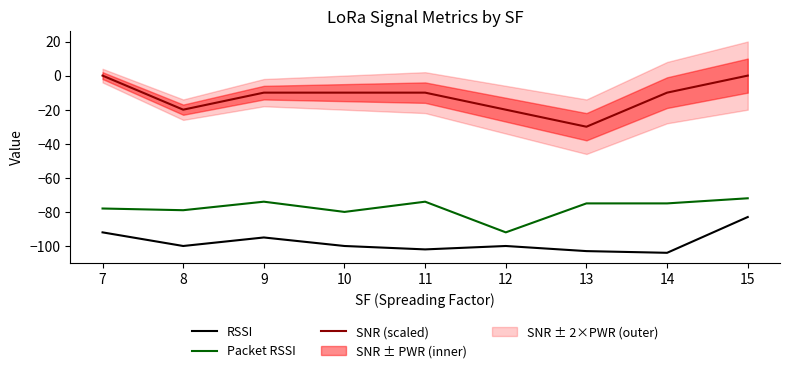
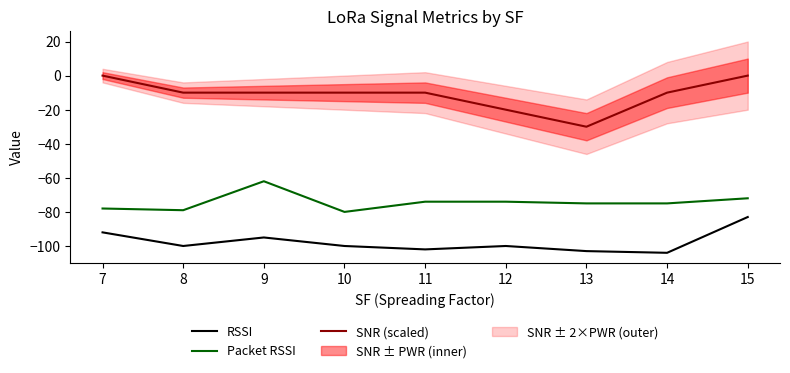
  {
    "RSSI": {
      "7": -92,
      "8": -100,
      "9": -95,
      "10": -100,
      "11": -102,
      "12": -100,
      "13": -103,
      "14": -104,
      "15": -83
    },
    "Packet RSSI": {
      "7": -78,
      "8": -79,
-     "9": -74,
+     "9": -62,
      "10": -80,
      "11": -74,
-     "12": -92,
+     "12": -74,
      "13": -75,
      "14": -75,
      "15": -72
    },
    "SNR (scaled)": {
      "7": 0,
-     "8": -20,
+     "8": -10,
      "9": -10,
      "10": -10,
      "11": -10,
      "12": -20,
      "13": -30,
      "14": -10,
      "15": 0
    }
  }
